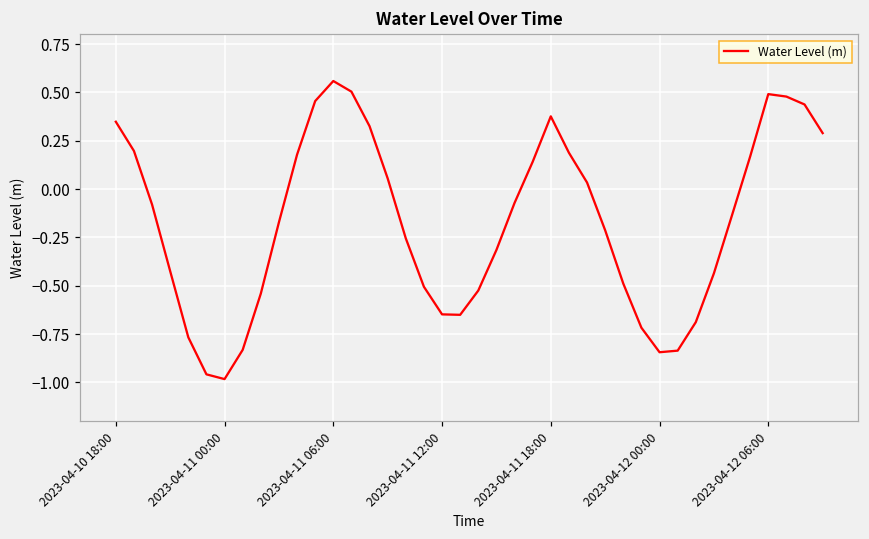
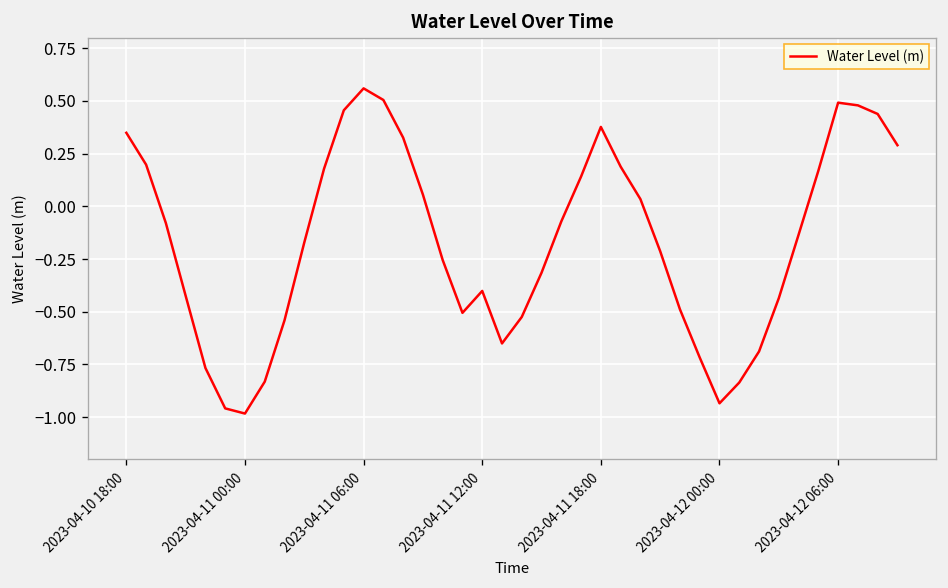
  {
    "2023-04-10 18:00": 0.35,
    "2023-04-11 00:00": -0.98,
    "2023-04-11 06:00": 0.56,
-   "2023-04-11 12:00": -0.65,
+   "2023-04-11 12:00": -0.40,
    "2023-04-11 18:00": 0.38,
-   "2023-04-12 00:00": -0.84,
+   "2023-04-12 00:00": -0.93,
    "2023-04-12 06:00": 0.49
  }
